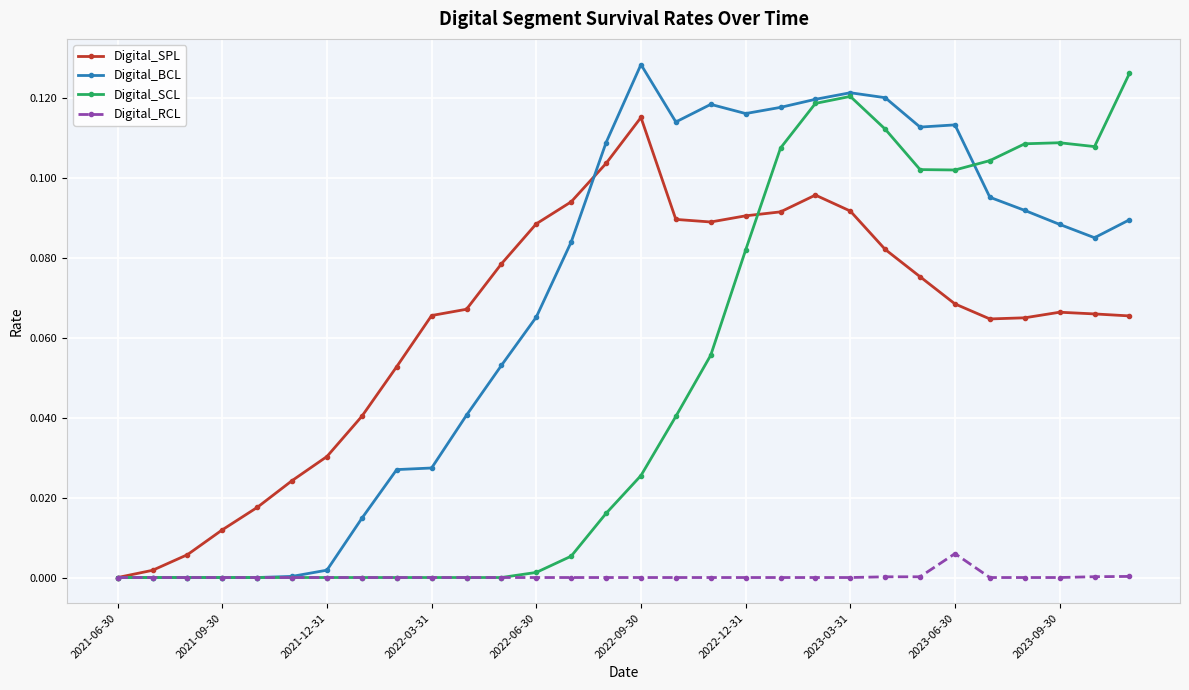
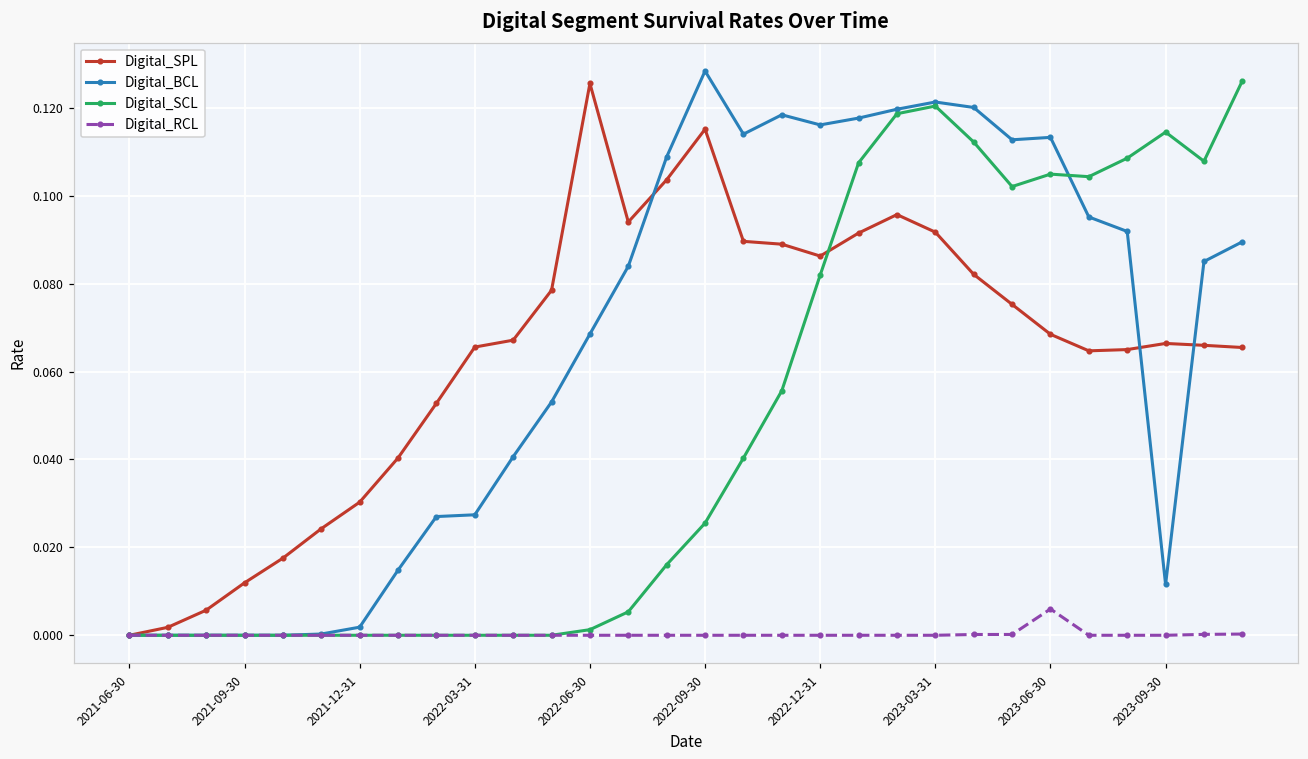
  {
    "Digital_SPL": {
      "2021-09-30": 0.012,
      "2021-12-31": 0.030,
      "2022-03-31": 0.066,
-     "2022-06-30": 0.089,
+     "2022-06-30": 0.126,
      "2022-09-30": 0.115,
-     "2022-12-31": 0.091,
+     "2022-12-31": 0.086,
      "2023-03-31": 0.092,
      "2023-06-30": 0.068,
      "2023-09-30": 0.066
    },
    "Digital_BCL": {
      "2021-12-31": 0.002,
      "2022-03-31": 0.027,
-     "2022-06-30": 0.065,
+     "2022-06-30": 0.069,
      "2022-09-30": 0.128,
      "2022-12-31": 0.116,
      "2023-03-31": 0.121,
      "2023-06-30": 0.113,
-     "2023-09-30": 0.088
+     "2023-09-30": 0.012
    },
    "Digital_SCL": {
      "2022-06-30": 0.001,
      "2022-09-30": 0.026,
      "2022-12-31": 0.082,
      "2023-03-31": 0.120,
-     "2023-06-30": 0.102,
-     "2023-09-30": 0.109
+     "2023-06-30": 0.105,
+     "2023-09-30": 0.114
    },
    "Digital_RCL": {
      "2022-06-30": 0.000,
      "2022-09-30": 0.000,
      "2022-12-31": 0.000,
      "2023-03-31": 0.000,
      "2023-06-30": 0.006,
      "2023-09-30": 0.000
    }
  }
